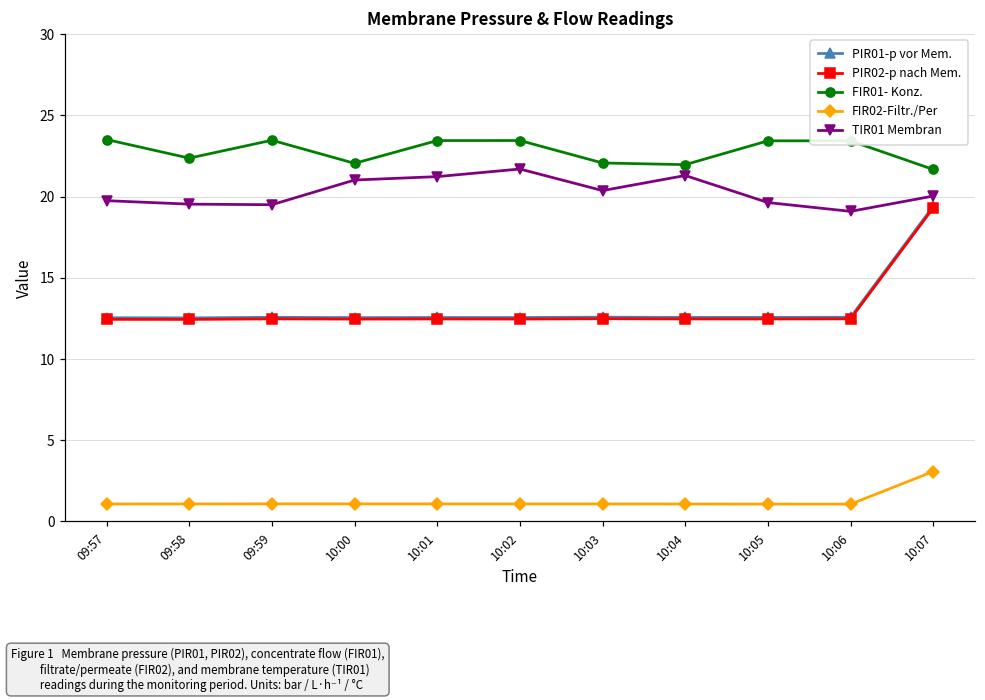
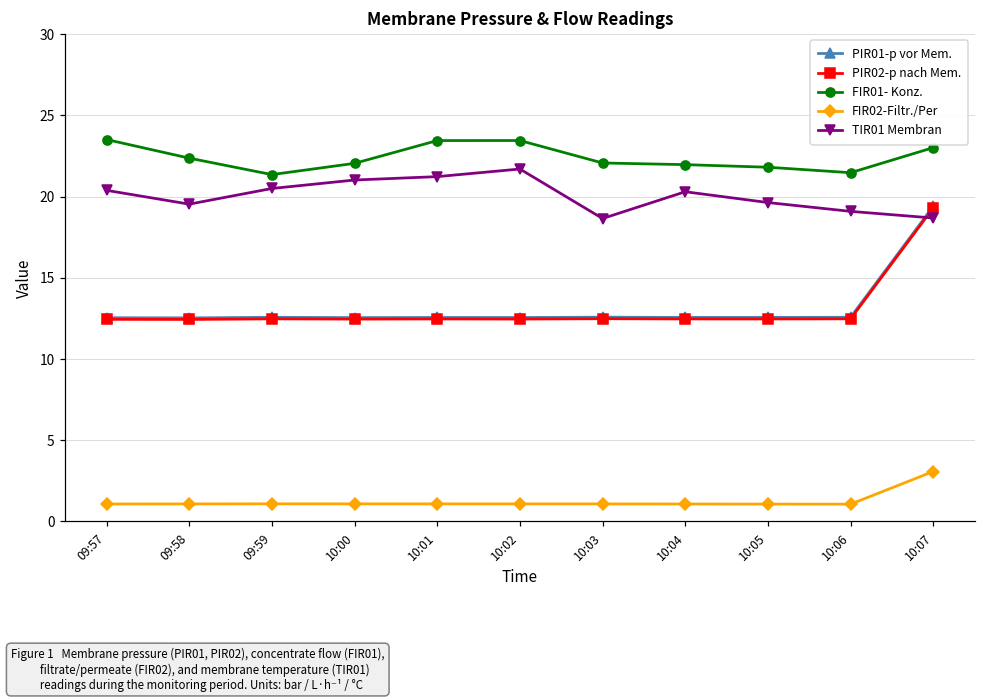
  {
    "FIR01- Konz.": {
      "09:57": 23.5,
      "09:58": 22.4,
-     "09:59": 23.5,
+     "09:59": 21.4,
      "10:00": 22.0,
      "10:01": 23.5,
      "10:02": 23.5,
      "10:03": 22.1,
      "10:04": 22.0,
-     "10:05": 23.4,
-     "10:06": 23.4,
-     "10:07": 21.7
+     "10:05": 21.8,
+     "10:06": 21.5,
+     "10:07": 23.0
    },
    "FIR02-Filtr./Per": {
      "09:57": 1.1,
      "09:58": 1.1,
      "09:59": 1.1,
      "10:00": 1.1,
      "10:01": 1.1,
      "10:02": 1.1,
      "10:03": 1.1,
      "10:04": 1.1,
      "10:05": 1.1,
      "10:06": 1.1,
      "10:07": 3.1
    },
    "TIR01 Membran": {
-     "09:57": 19.7,
+     "09:57": 20.4,
      "09:58": 19.5,
-     "09:59": 19.5,
+     "09:59": 20.5,
      "10:00": 21.0,
      "10:01": 21.2,
      "10:02": 21.7,
-     "10:03": 20.4,
-     "10:04": 21.3,
+     "10:03": 18.7,
+     "10:04": 20.3,
      "10:05": 19.6,
      "10:06": 19.1,
-     "10:07": 20.0
+     "10:07": 18.7
    }
  }
